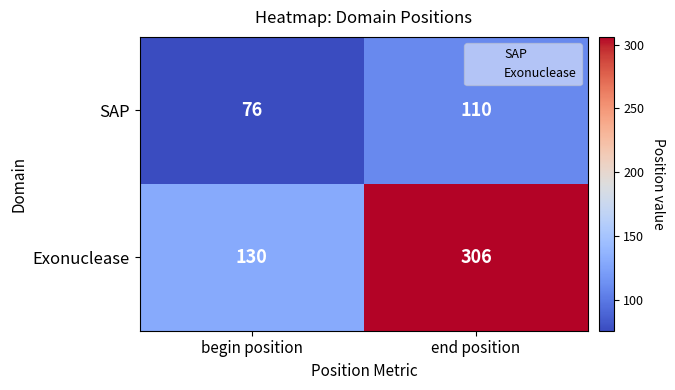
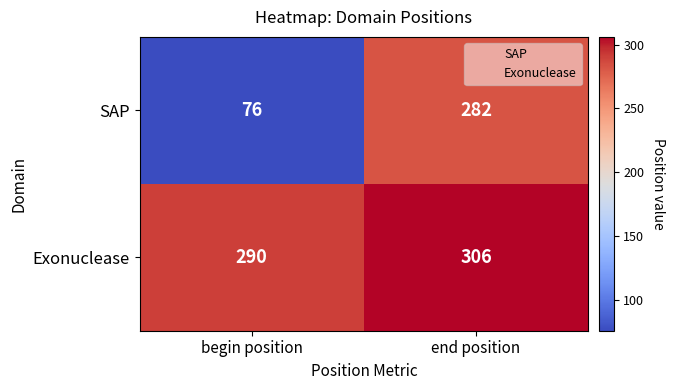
  {
    "SAP": {
      "begin position": 76,
-     "end position": 110
+     "end position": 282
    },
    "Exonuclease": {
-     "begin position": 130,
+     "begin position": 290,
      "end position": 306
    }
  }
